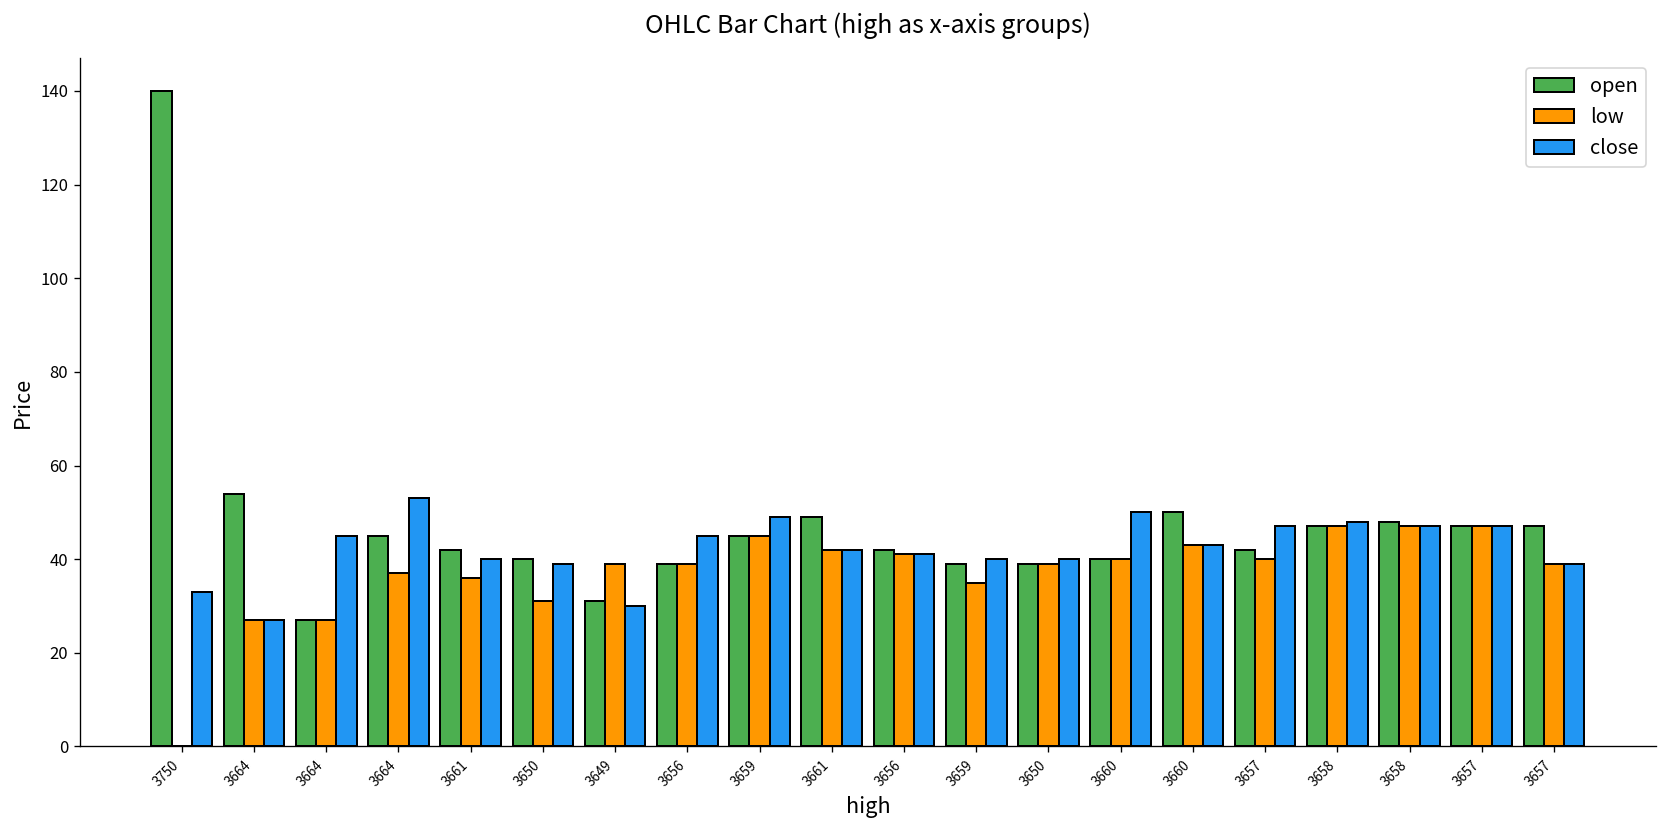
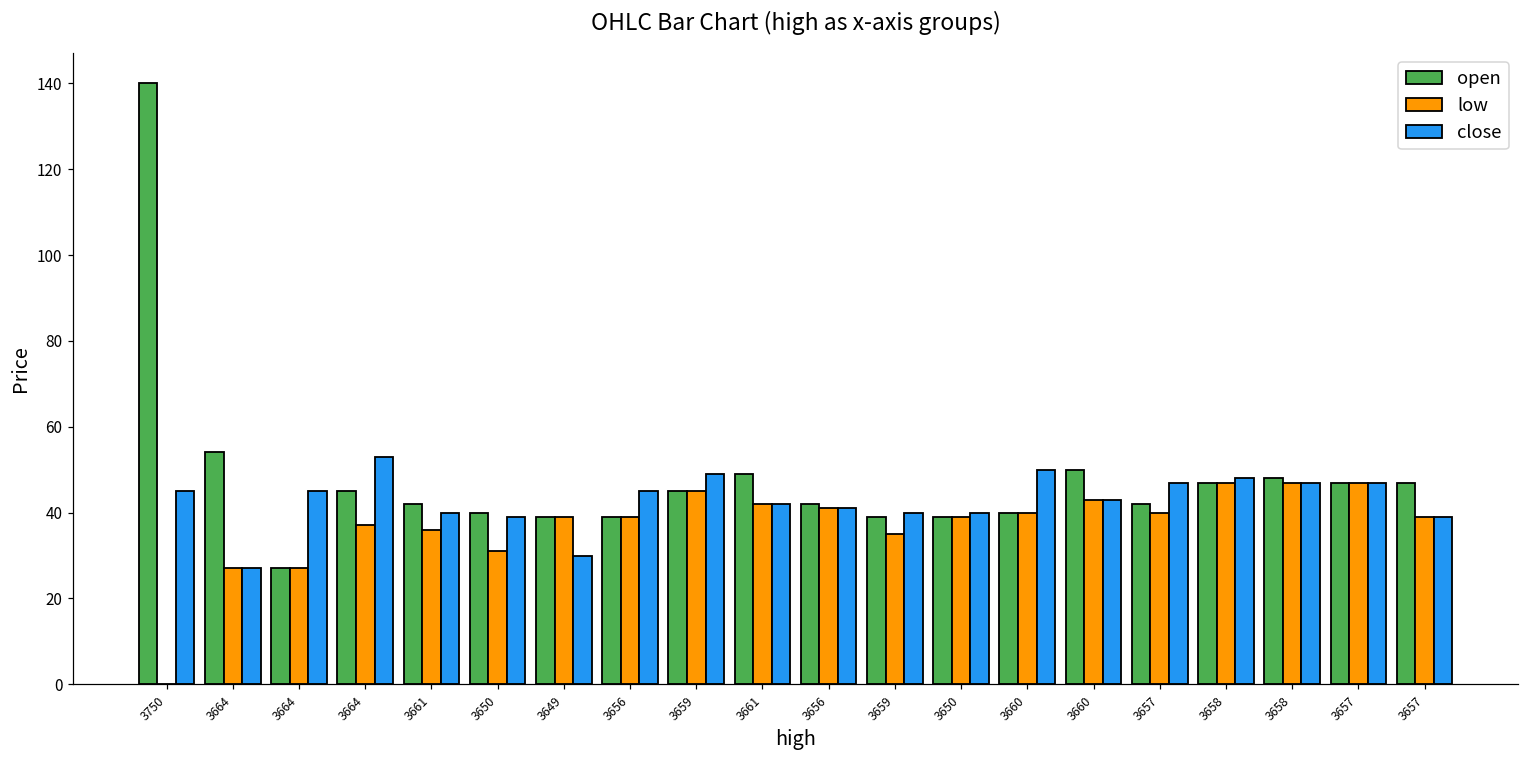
  {
    "open": {
      "3750": 140,
-     "3649": 31
+     "3649": 39
    },
    "low": {
      "3750": 0,
      "3649": 39
    },
    "close": {
-     "3750": 33,
+     "3750": 45,
      "3649": 30
    }
  }
